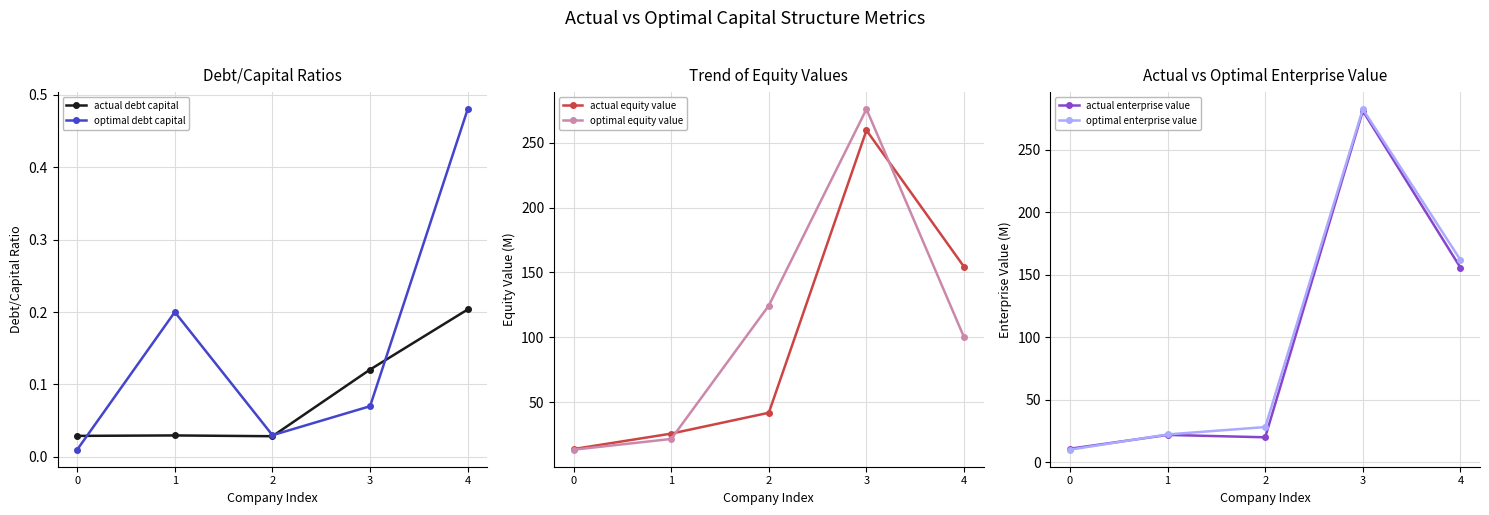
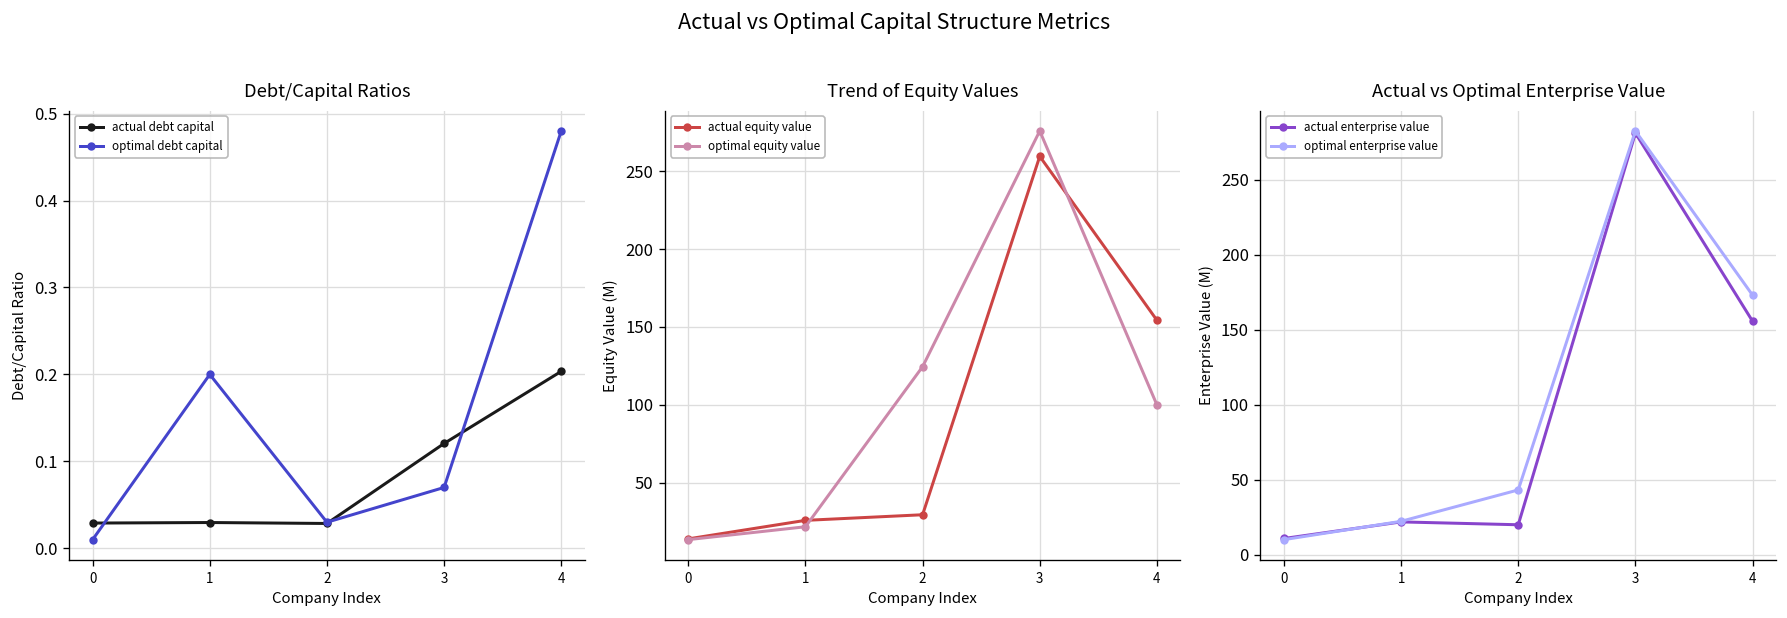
  {
    "Debt/Capital Ratios": {
      "actual debt capital": {
        "0": 0.03,
        "1": 0.03,
        "3": 0.12,
        "4": 0.20
      },
      "optimal debt capital": {
        "0": 0.01,
        "1": 0.20,
        "3": 0.07,
        "4": 0.48
      }
    },
    "Trend of Equity Values": {
      "actual equity value": {
        "1": 26,
-       "2": 42,
+       "2": 29,
        "3": 260,
        "4": 154
      },
      "optimal equity value": {
        "1": 22,
        "2": 124,
        "3": 276,
        "4": 100
      }
    },
    "Actual vs Optimal Enterprise Value": {
      "actual enterprise value": {
        "2": 20,
        "4": 156
      },
      "optimal enterprise value": {
-       "2": 28,
-       "4": 162
+       "2": 43,
+       "4": 173
      }
    }
  }
